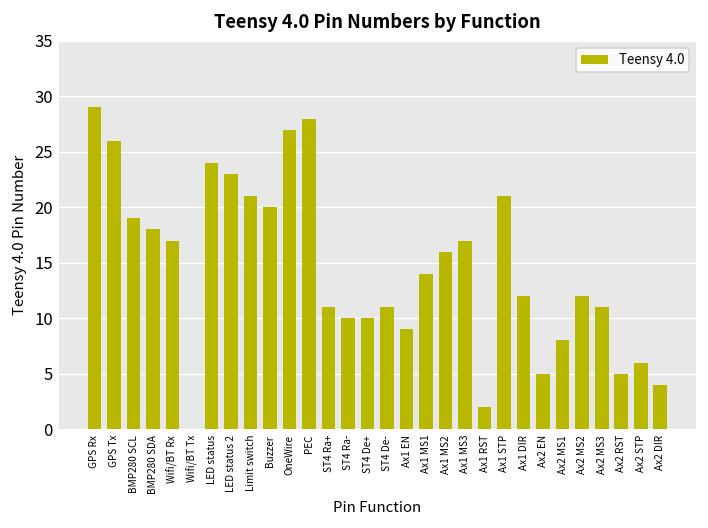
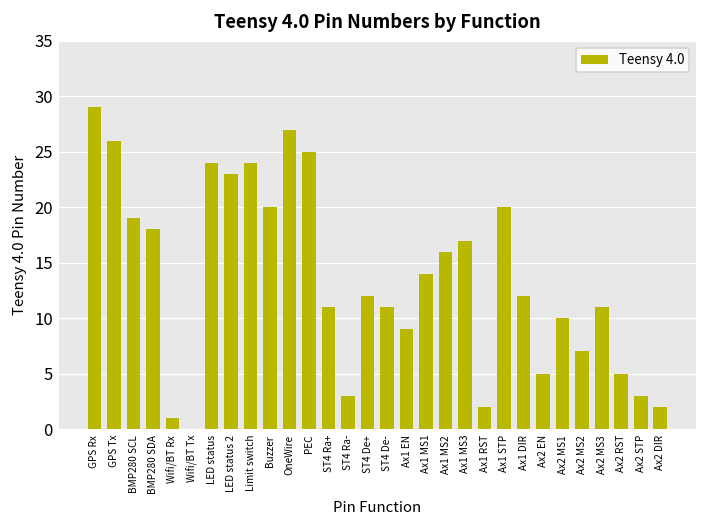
  {
    "GPS Rx": 29,
    "GPS Tx": 26,
    "BMP280 SCL": 19,
    "BMP280 SDA": 18,
-   "Wifi/BT Rx": 17,
+   "Wifi/BT Rx": 1,
    "Wifi/BT Tx": 0,
    "LED status": 24,
    "LED status 2": 23,
-   "Limit switch": 21,
+   "Limit switch": 24,
    "Buzzer": 20,
    "OneWire": 27,
-   "PEC": 28,
+   "PEC": 25,
    "ST4 Ra+": 11,
-   "ST4 Ra-": 10,
-   "ST4 De+": 10,
+   "ST4 Ra-": 3,
+   "ST4 De+": 12,
    "ST4 De-": 11,
    "Ax1 EN": 9,
    "Ax1 MS1": 14,
    "Ax1 MS2": 16,
    "Ax1 MS3": 17,
    "Ax1 RST": 2,
-   "Ax1 STP": 21,
+   "Ax1 STP": 20,
    "Ax1 DIR": 12,
    "Ax2 EN": 5,
-   "Ax2 MS1": 8,
-   "Ax2 MS2": 12,
+   "Ax2 MS1": 10,
+   "Ax2 MS2": 7,
    "Ax2 MS3": 11,
    "Ax2 RST": 5,
-   "Ax2 STP": 6,
-   "Ax2 DIR": 4
+   "Ax2 STP": 3,
+   "Ax2 DIR": 2
  }
